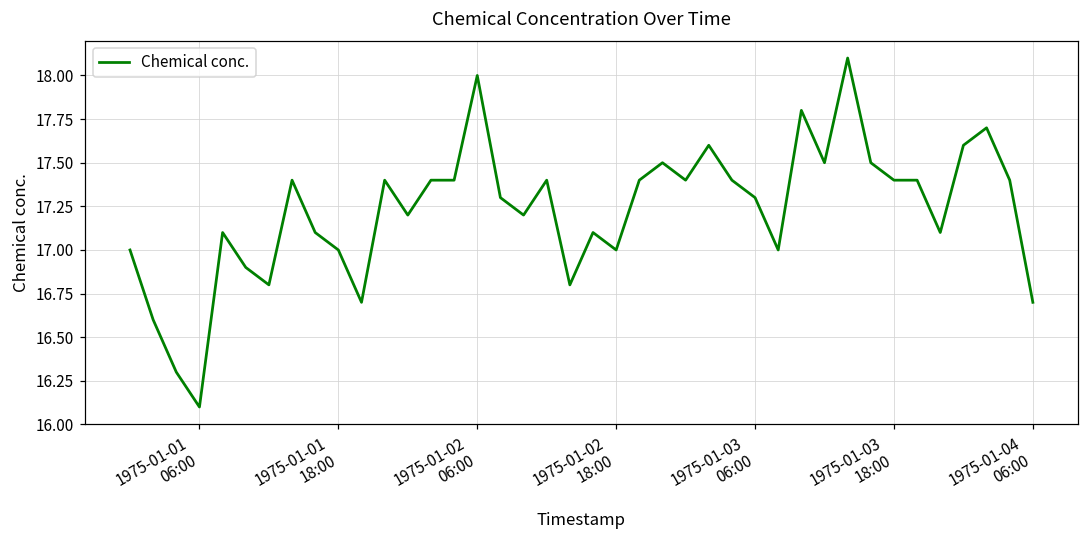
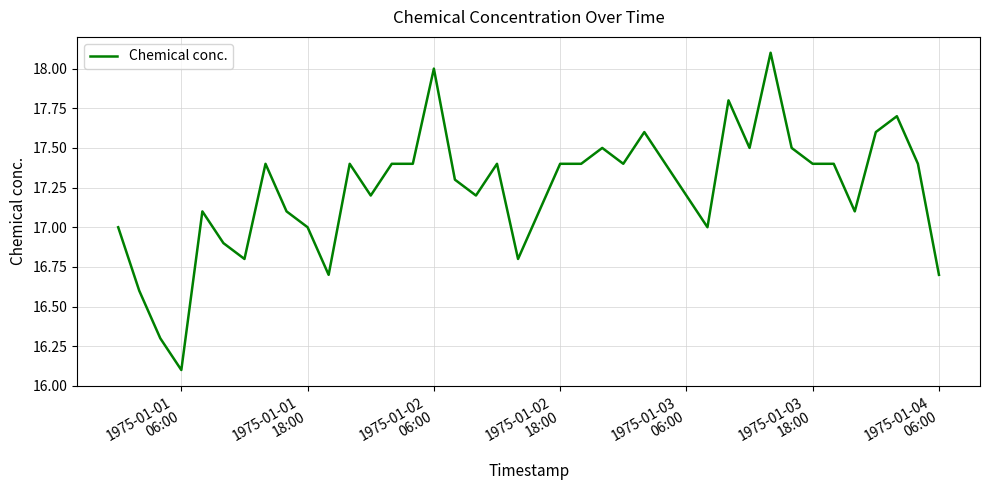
  {
    "1975-01-01 06:00": 16.1,
    "1975-01-01 18:00": 17.0,
    "1975-01-02 06:00": 18.0,
-   "1975-01-02 18:00": 17.0,
-   "1975-01-03 06:00": 17.3,
+   "1975-01-02 18:00": 17.4,
+   "1975-01-03 06:00": 17.2,
    "1975-01-03 18:00": 17.4,
    "1975-01-04 06:00": 16.7
  }
